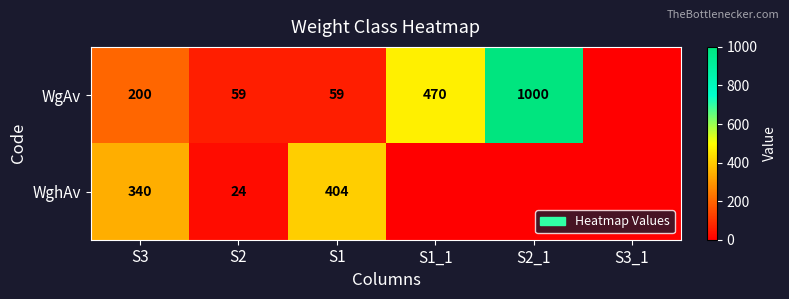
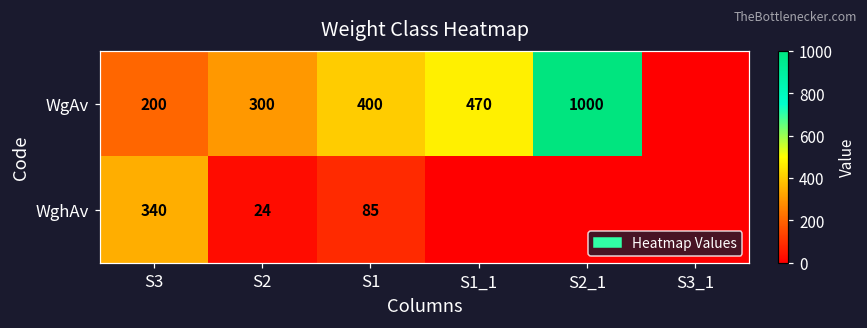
  {
    "WgAv": {
      "S3": 200,
-     "S2": 59,
-     "S1": 59,
+     "S2": 300,
+     "S1": 400,
      "S1_1": 470,
      "S2_1": 1000
    },
    "WghAv": {
      "S3": 340,
      "S2": 24,
-     "S1": 404
+     "S1": 85
    }
  }
